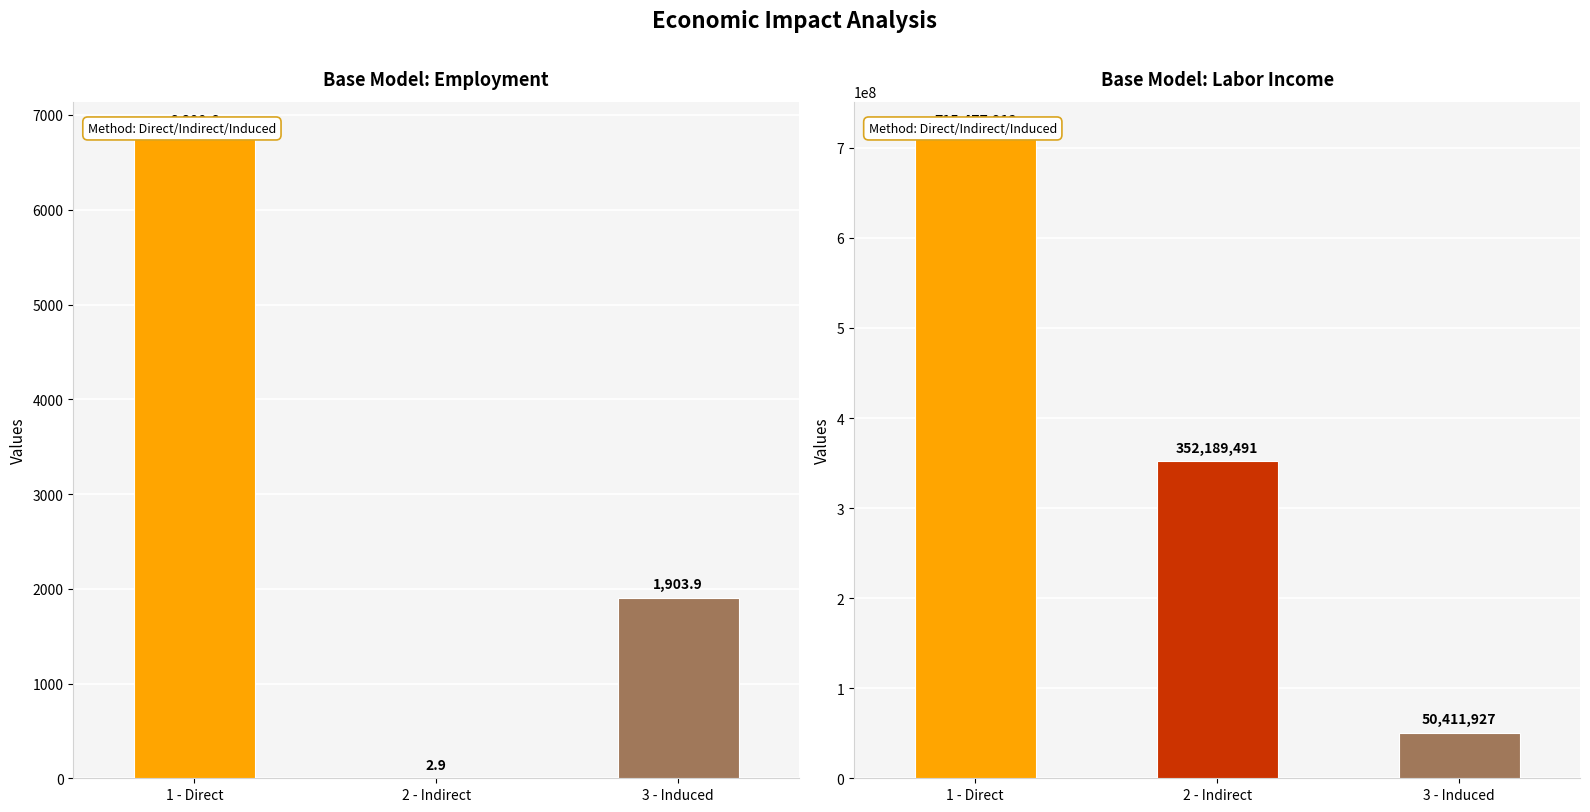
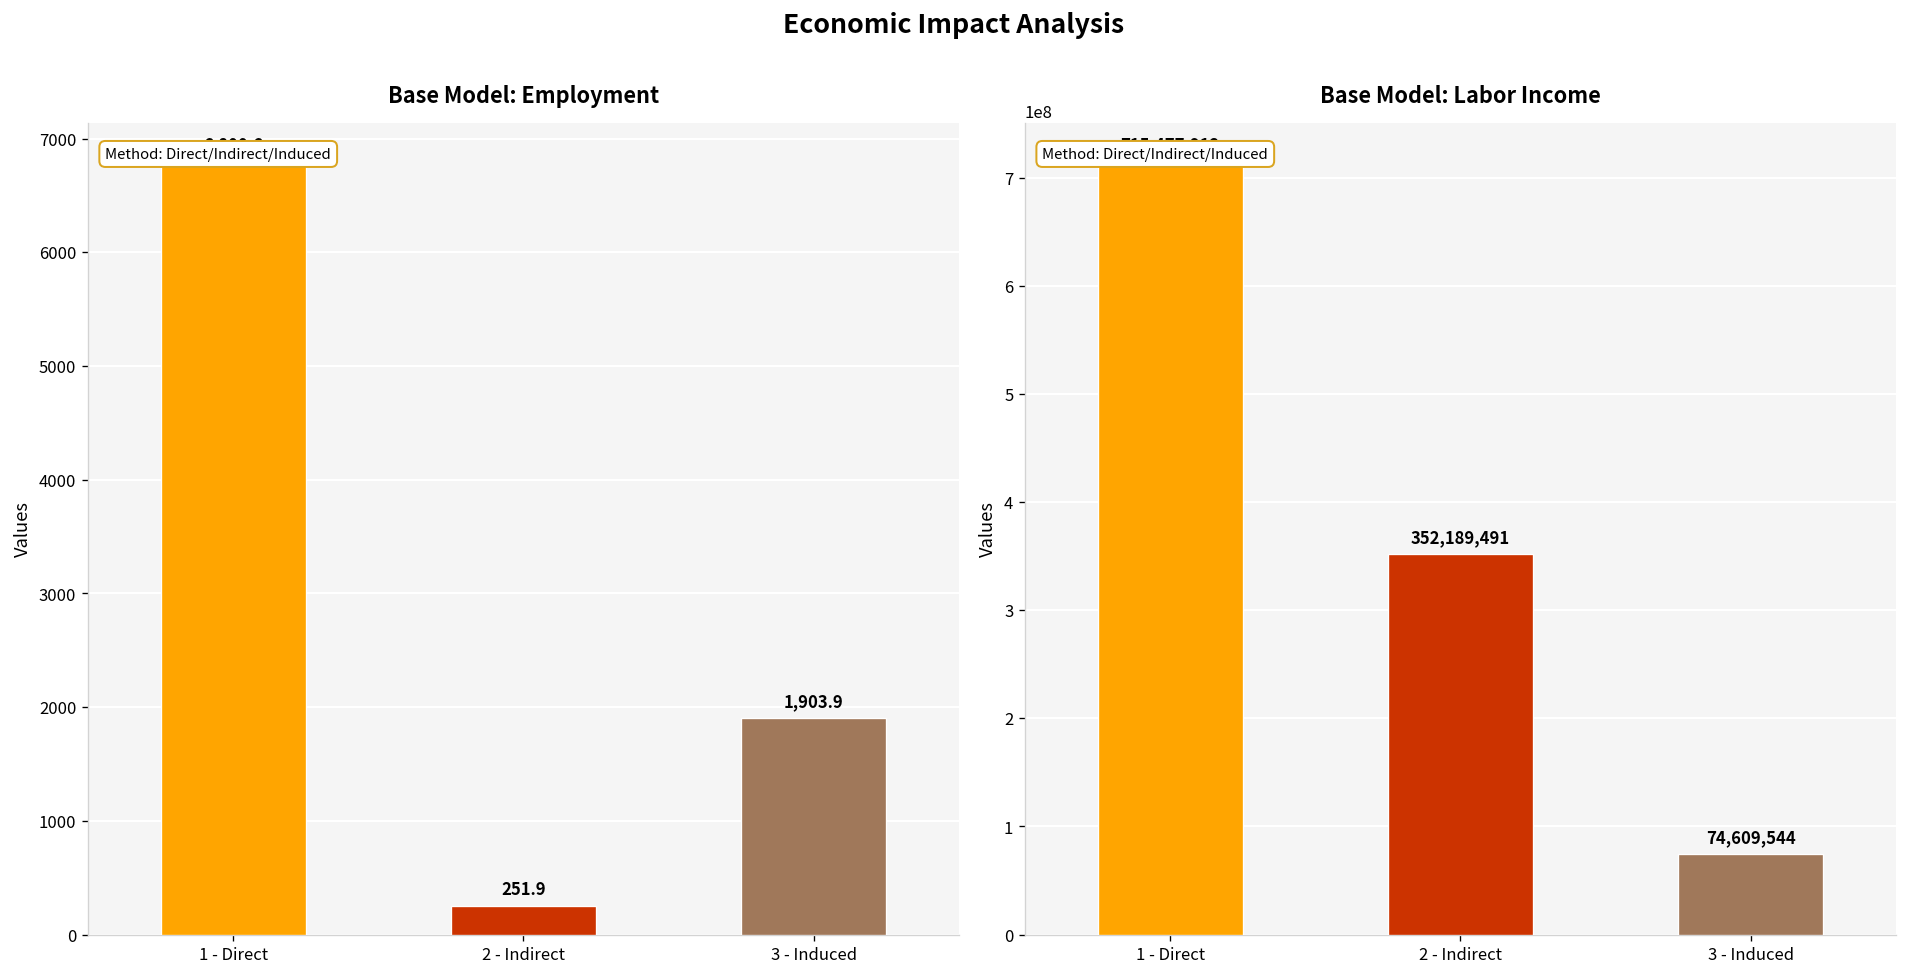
  {
    "Base Model: Employment": {
-     "2 - Indirect": "2.9",
+     "2 - Indirect": "251.9",
      "3 - Induced": "1,903.9"
    },
    "Base Model: Labor Income": {
      "2 - Indirect": "352,189,491",
-     "3 - Induced": "50,411,927"
+     "3 - Induced": "74,609,544"
    }
  }
